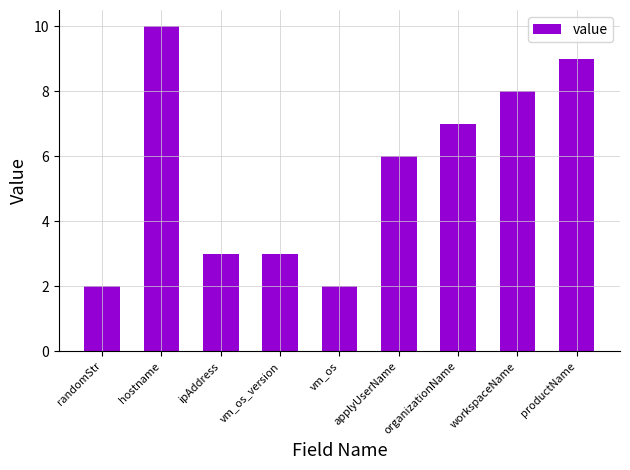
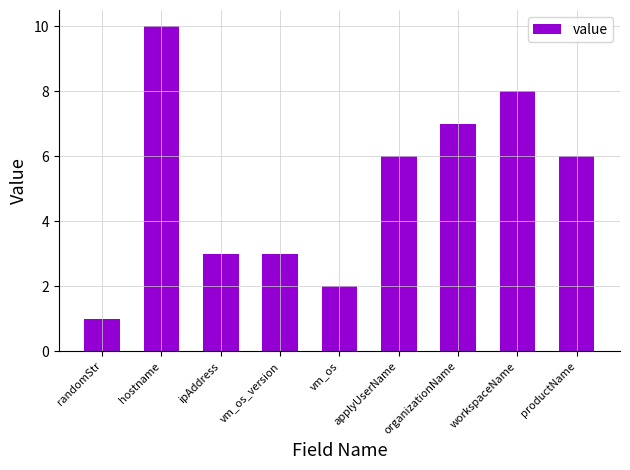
  {
-   "randomStr": 2,
+   "randomStr": 1,
    "hostname": 10,
    "ipAddress": 3,
    "vm_os_version": 3,
    "vm_os": 2,
    "applyUserName": 6,
    "organizationName": 7,
    "workspaceName": 8,
-   "productName": 9
+   "productName": 6
  }
